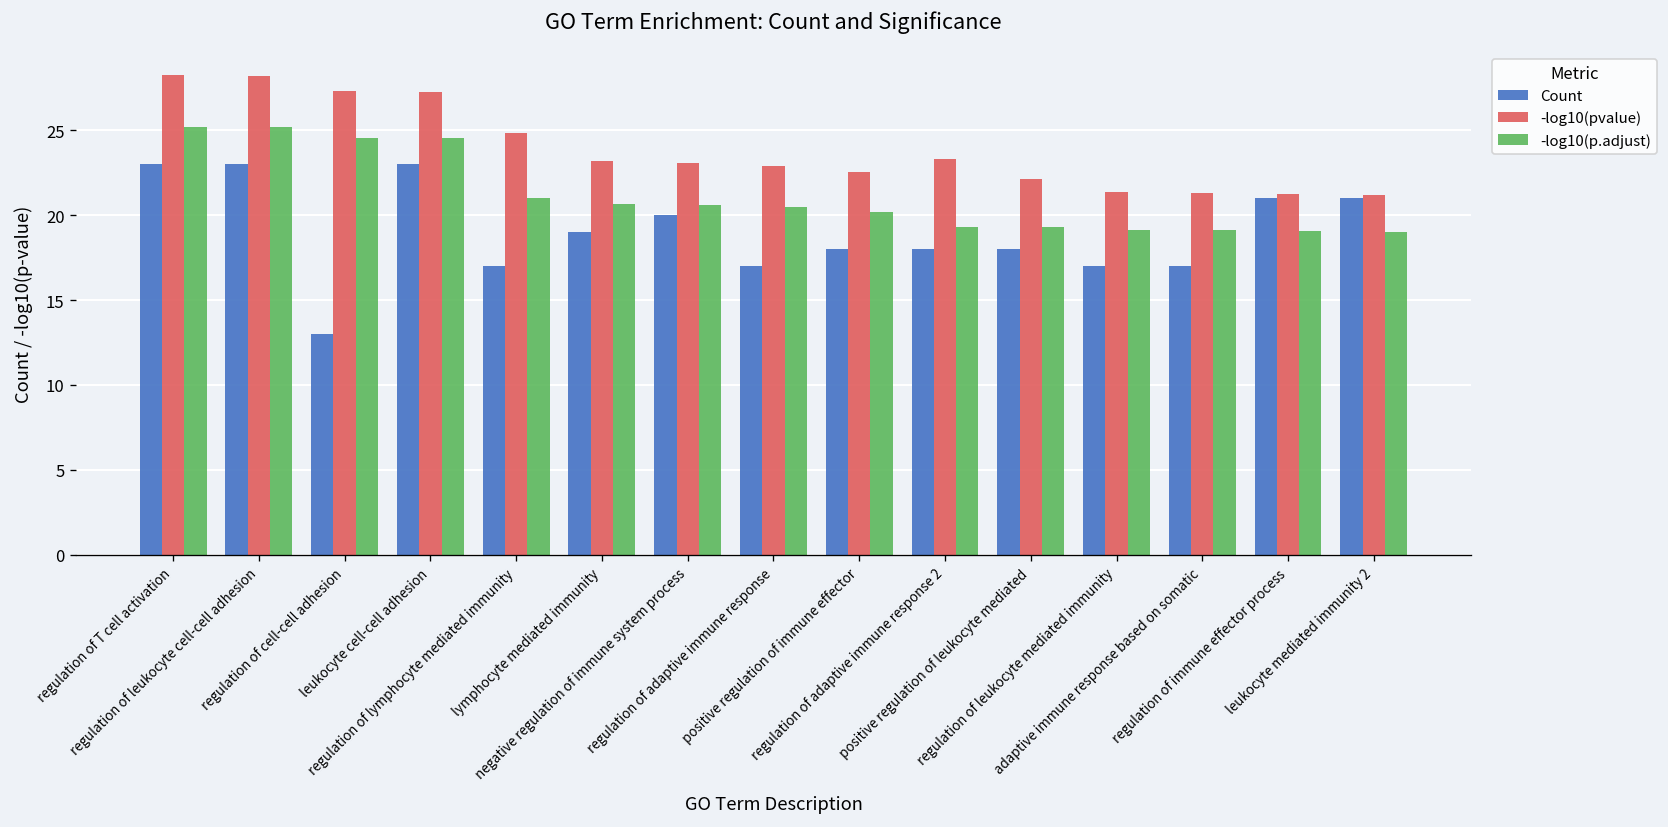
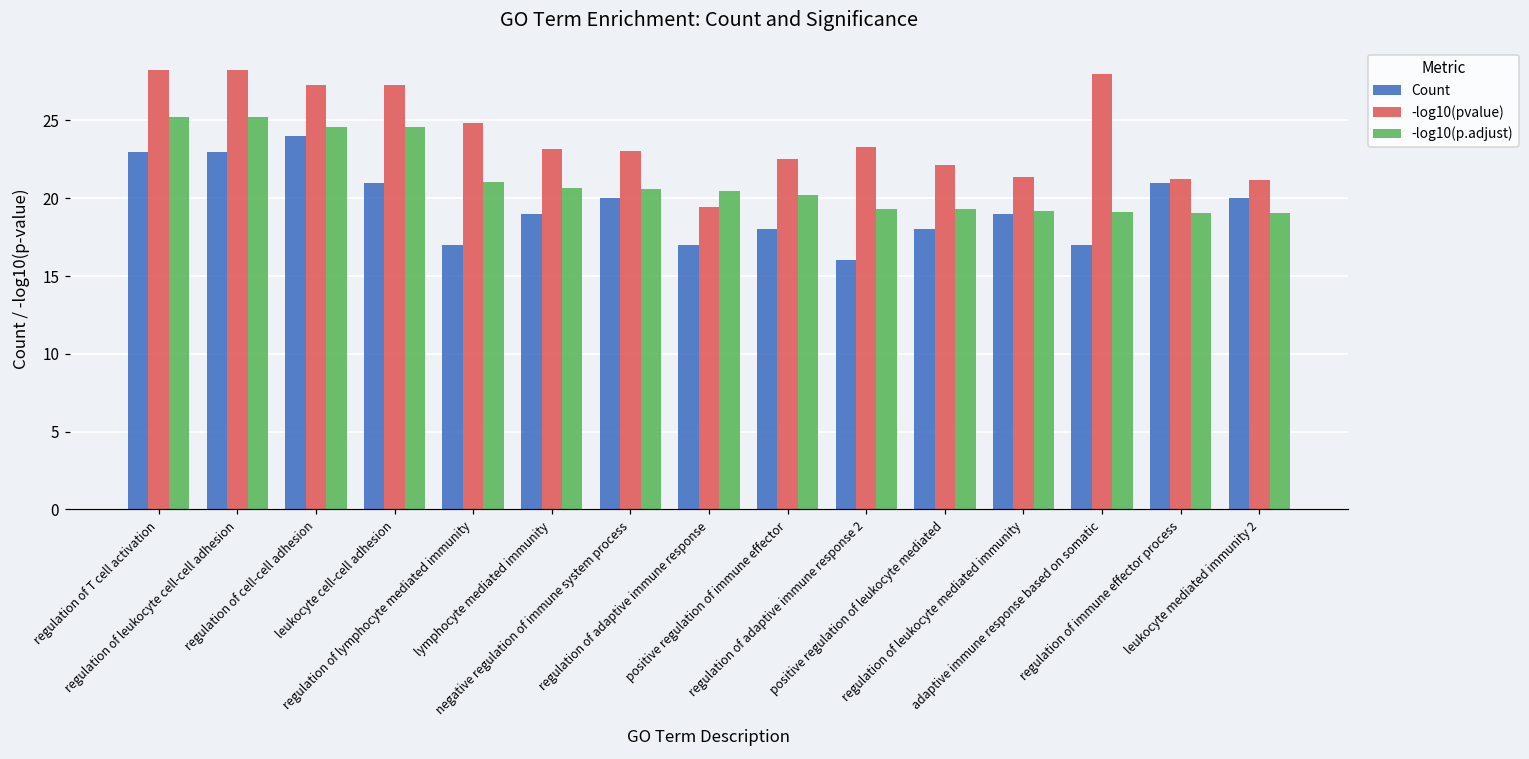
  {
    "Count": {
      "regulation of T cell activation": 23,
      "regulation of leukocyte cell-cell adhesion": 23,
-     "regulation of cell-cell adhesion": 13,
-     "leukocyte cell-cell adhesion": 23,
+     "regulation of cell-cell adhesion": 24,
+     "leukocyte cell-cell adhesion": 21,
      "regulation of lymphocyte mediated immunity": 17,
      "lymphocyte mediated immunity": 19,
      "negative regulation of immune system process": 20,
      "regulation of adaptive immune response": 17,
      "positive regulation of immune effector": 18,
-     "regulation of adaptive immune response 2": 18,
+     "regulation of adaptive immune response 2": 16,
      "positive regulation of leukocyte mediated": 18,
-     "regulation of leukocyte mediated immunity": 17,
+     "regulation of leukocyte mediated immunity": 19,
      "adaptive immune response based on somatic": 17,
      "regulation of immune effector process": 21,
-     "leukocyte mediated immunity 2": 21
+     "leukocyte mediated immunity 2": 20
    },
    "-log10(pvalue)": {
      "regulation of T cell activation": 28.3,
      "regulation of leukocyte cell-cell adhesion": 28.2,
      "regulation of cell-cell adhesion": 27.3,
      "leukocyte cell-cell adhesion": 27.3,
      "regulation of lymphocyte mediated immunity": 24.9,
      "lymphocyte mediated immunity": 23.2,
      "negative regulation of immune system process": 23.1,
-     "regulation of adaptive immune response": 22.9,
+     "regulation of adaptive immune response": 19.4,
      "positive regulation of immune effector": 22.6,
      "regulation of adaptive immune response 2": 23.3,
      "positive regulation of leukocyte mediated": 22.2,
      "regulation of leukocyte mediated immunity": 21.4,
-     "adaptive immune response based on somatic": 21.3,
+     "adaptive immune response based on somatic": 28.0,
      "regulation of immune effector process": 21.2,
      "leukocyte mediated immunity 2": 21.2
    },
    "-log10(p.adjust)": {
      "regulation of T cell activation": 25.2,
      "regulation of leukocyte cell-cell adhesion": 25.2,
      "regulation of cell-cell adhesion": 24.6,
      "leukocyte cell-cell adhesion": 24.6,
      "regulation of lymphocyte mediated immunity": 21.0,
      "lymphocyte mediated immunity": 20.7,
      "negative regulation of immune system process": 20.6,
      "regulation of adaptive immune response": 20.5,
      "positive regulation of immune effector": 20.2,
      "regulation of adaptive immune response 2": 19.3,
      "positive regulation of leukocyte mediated": 19.3,
      "regulation of leukocyte mediated immunity": 19.2,
      "adaptive immune response based on somatic": 19.1,
      "regulation of immune effector process": 19.1,
      "leukocyte mediated immunity 2": 19.0
    }
  }
